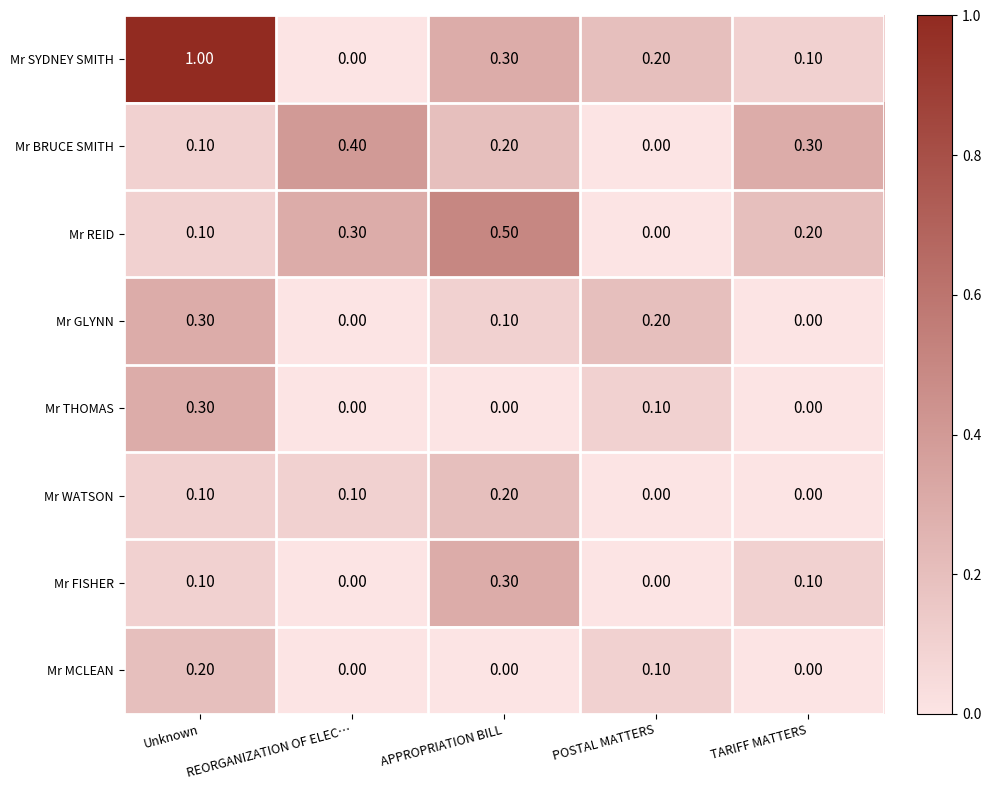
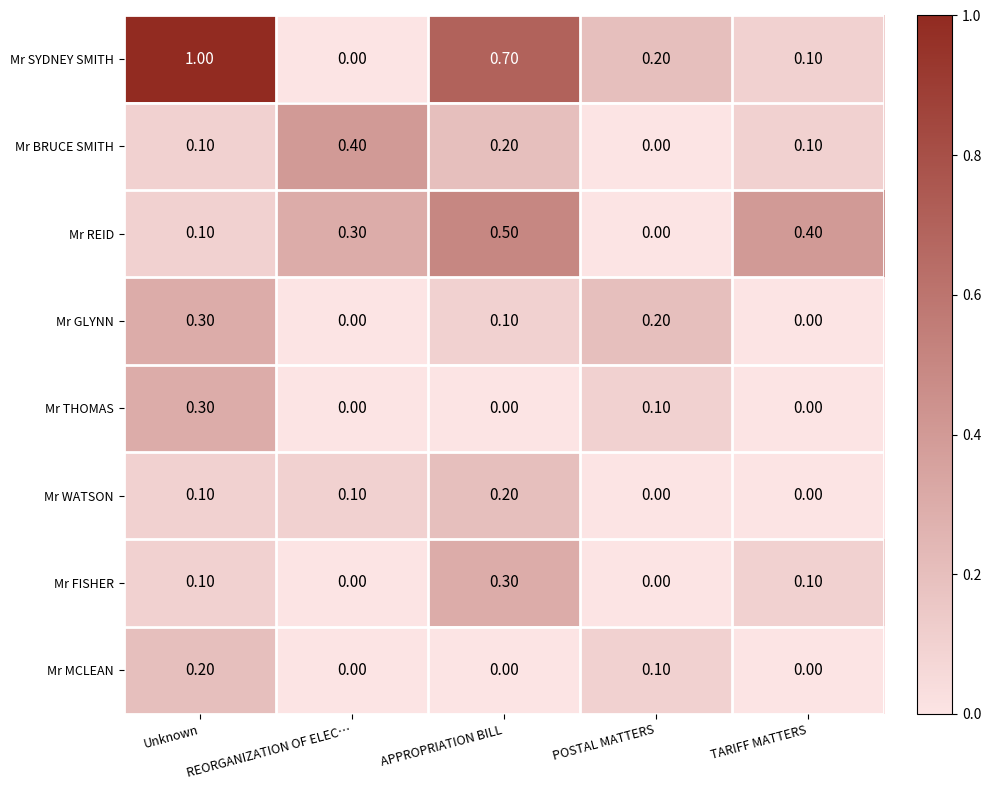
  {
    "Mr SYDNEY SMITH": {
      "Unknown": 1.00,
      "REORGANIZATION OF ELEC…": 0.00,
-     "APPROPRIATION BILL": 0.30,
+     "APPROPRIATION BILL": 0.70,
      "POSTAL MATTERS": 0.20,
      "TARIFF MATTERS": 0.10
    },
    "Mr BRUCE SMITH": {
      "Unknown": 0.10,
      "REORGANIZATION OF ELEC…": 0.40,
      "APPROPRIATION BILL": 0.20,
      "POSTAL MATTERS": 0.00,
-     "TARIFF MATTERS": 0.30
+     "TARIFF MATTERS": 0.10
    },
    "Mr REID": {
      "Unknown": 0.10,
      "REORGANIZATION OF ELEC…": 0.30,
      "APPROPRIATION BILL": 0.50,
      "POSTAL MATTERS": 0.00,
-     "TARIFF MATTERS": 0.20
+     "TARIFF MATTERS": 0.40
    },
    "Mr GLYNN": {
      "Unknown": 0.30,
      "REORGANIZATION OF ELEC…": 0.00,
      "APPROPRIATION BILL": 0.10,
      "POSTAL MATTERS": 0.20,
      "TARIFF MATTERS": 0.00
    },
    "Mr THOMAS": {
      "Unknown": 0.30,
      "REORGANIZATION OF ELEC…": 0.00,
      "APPROPRIATION BILL": 0.00,
      "POSTAL MATTERS": 0.10,
      "TARIFF MATTERS": 0.00
    },
    "Mr WATSON": {
      "Unknown": 0.10,
      "REORGANIZATION OF ELEC…": 0.10,
      "APPROPRIATION BILL": 0.20,
      "POSTAL MATTERS": 0.00,
      "TARIFF MATTERS": 0.00
    },
    "Mr FISHER": {
      "Unknown": 0.10,
      "REORGANIZATION OF ELEC…": 0.00,
      "APPROPRIATION BILL": 0.30,
      "POSTAL MATTERS": 0.00,
      "TARIFF MATTERS": 0.10
    },
    "Mr MCLEAN": {
      "Unknown": 0.20,
      "REORGANIZATION OF ELEC…": 0.00,
      "APPROPRIATION BILL": 0.00,
      "POSTAL MATTERS": 0.10,
      "TARIFF MATTERS": 0.00
    }
  }
